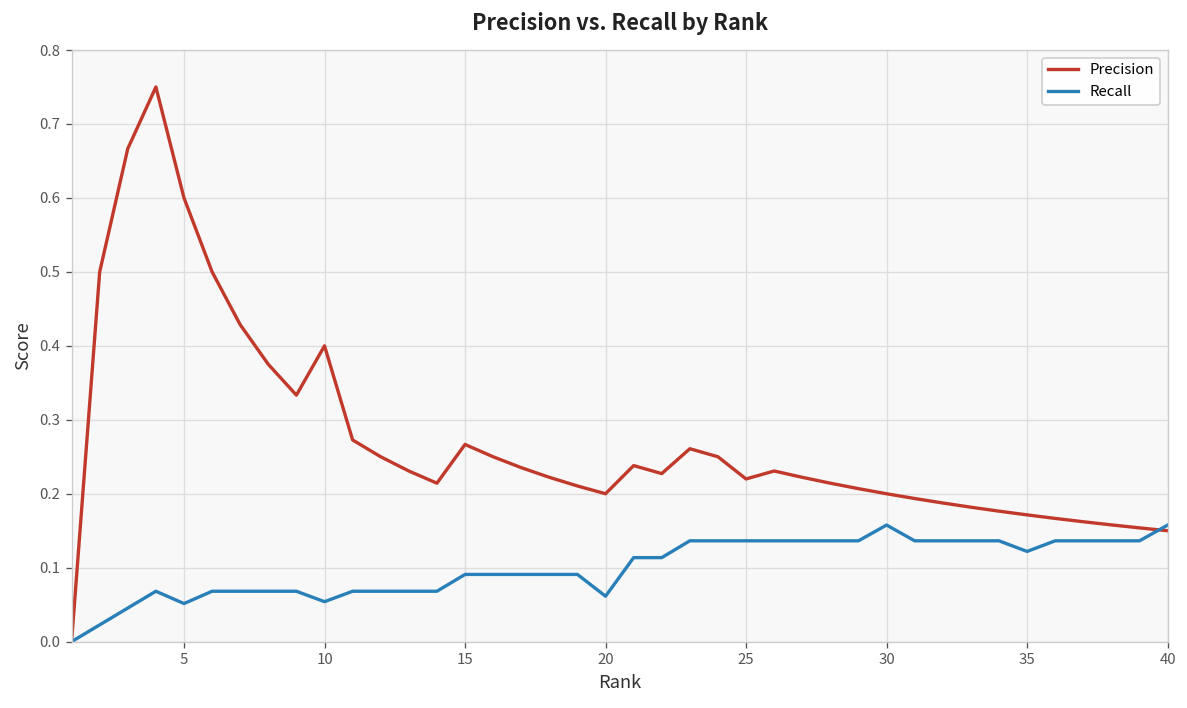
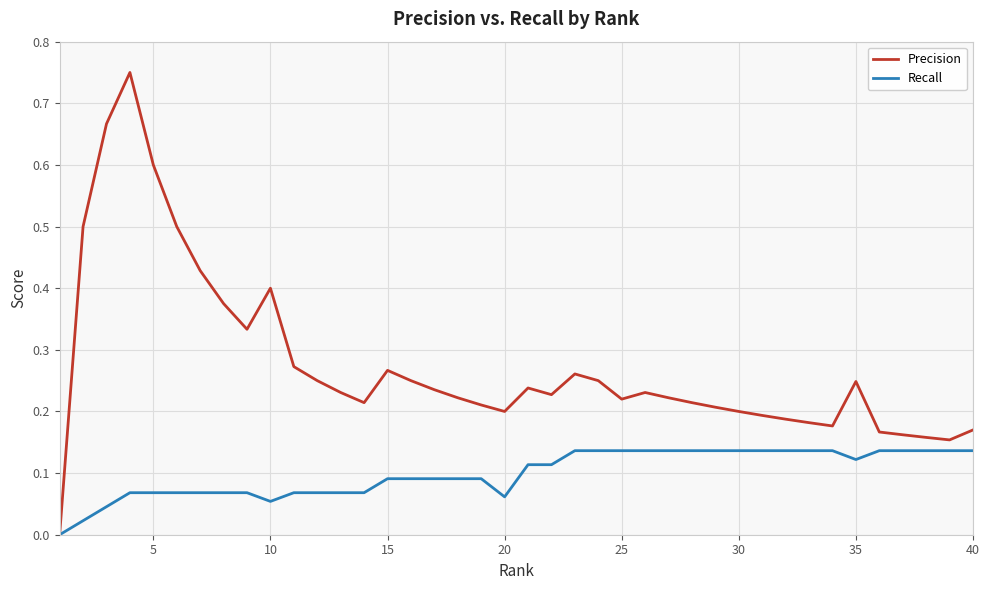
  {
    "Precision": {
      "5": 0.60,
      "10": 0.40,
      "15": 0.27,
      "20": 0.20,
      "25": 0.22,
      "30": 0.20,
-     "35": 0.17,
-     "40": 0.15
+     "35": 0.25,
+     "40": 0.17
    },
    "Recall": {
-     "5": 0.05,
+     "5": 0.07,
      "10": 0.05,
      "15": 0.09,
      "20": 0.06,
      "25": 0.14,
-     "30": 0.16,
+     "30": 0.14,
      "35": 0.12,
-     "40": 0.16
+     "40": 0.14
    }
  }
